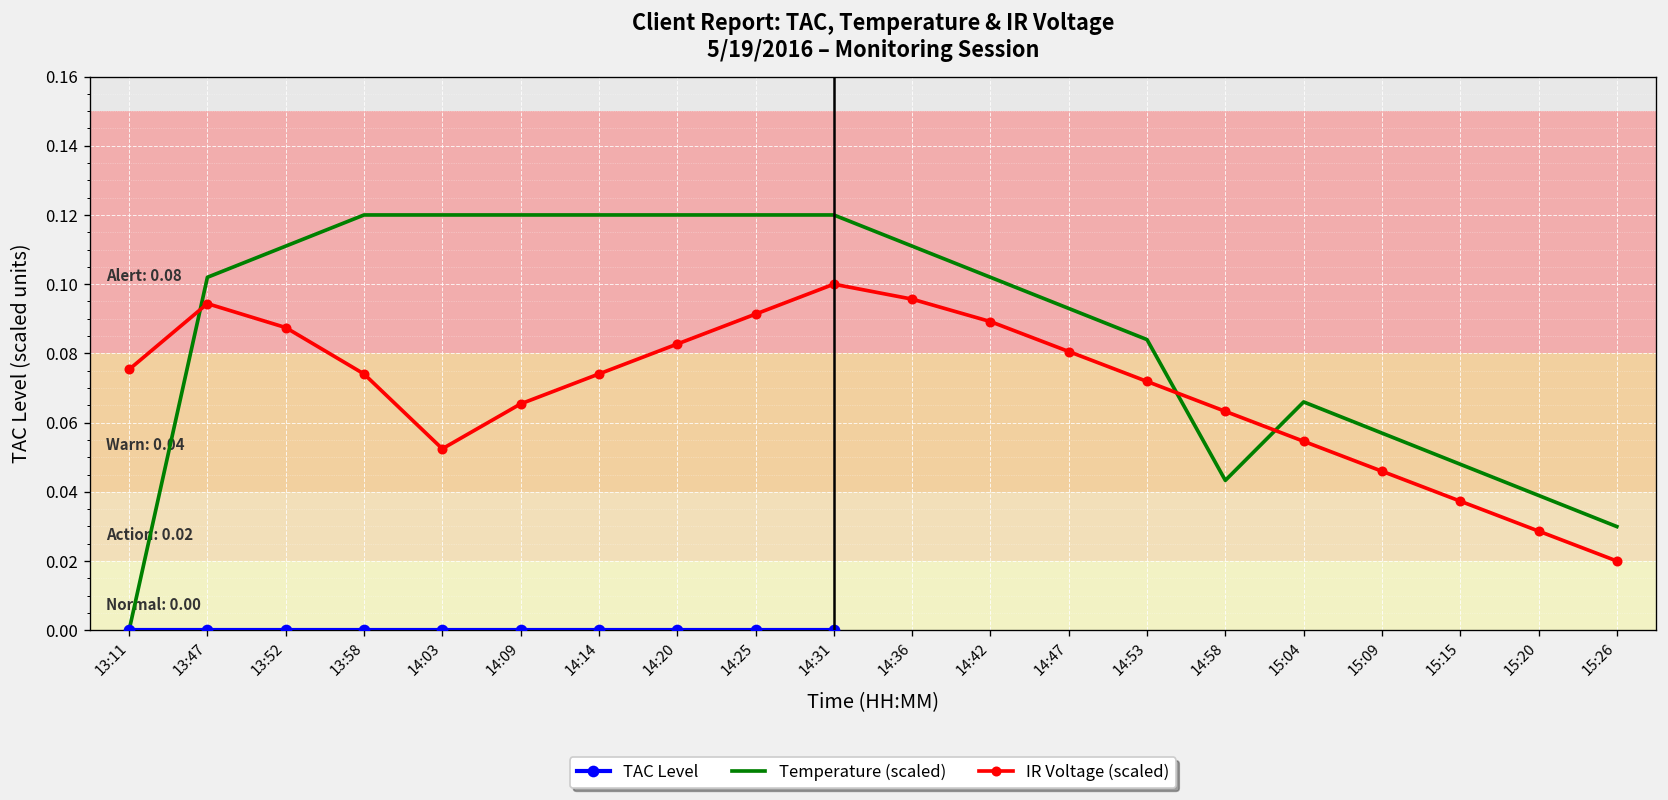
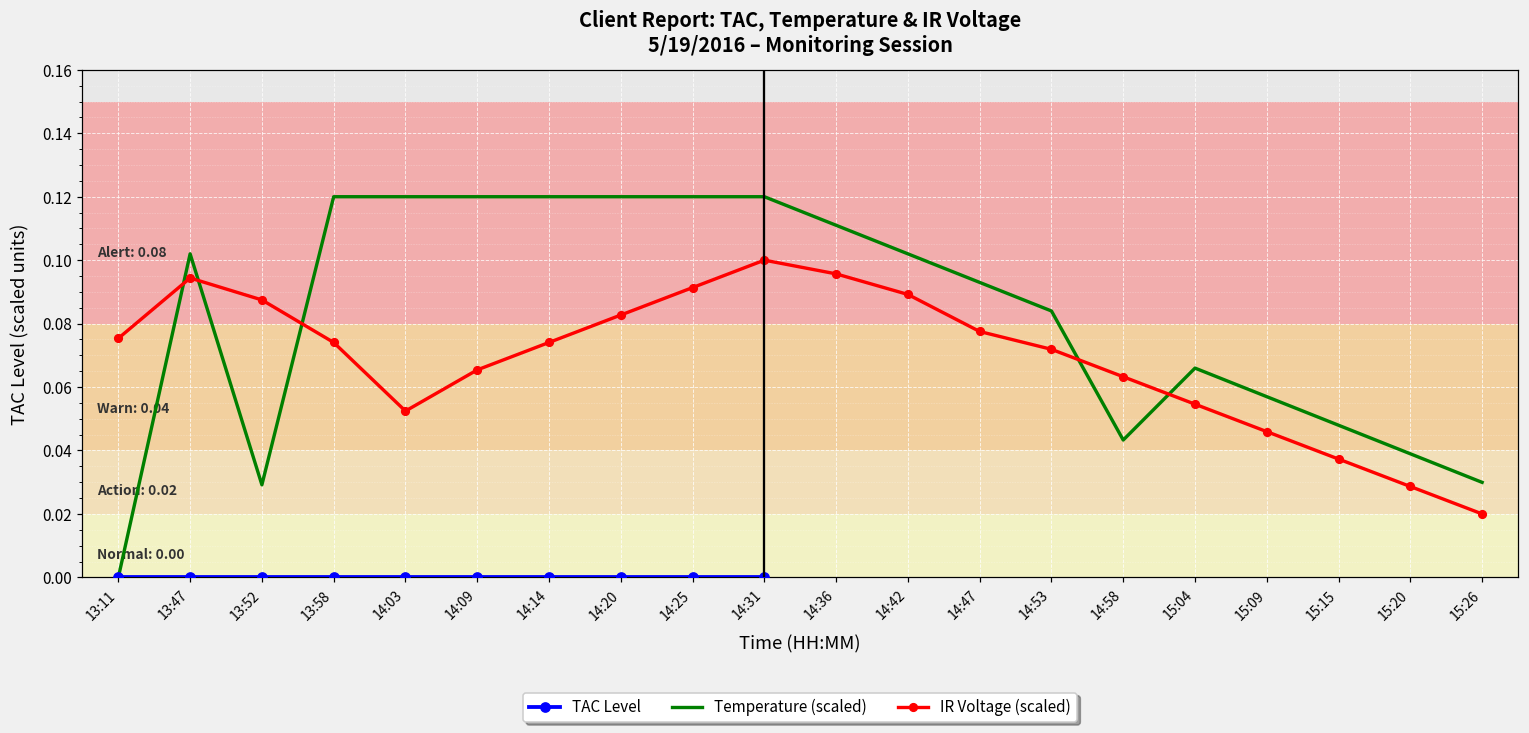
  {
    "TAC Level": {
      "13:47": 0.000,
      "13:52": 0.000,
      "13:58": 0.000,
      "14:03": 0.000,
      "14:09": 0.000,
      "14:14": 0.000,
      "14:20": 0.000,
      "14:25": 0.000,
      "14:31": 0.000
    },
    "Temperature (scaled)": {
-     "13:52": 0.111,
+     "13:52": 0.029,
      "13:58": 0.120,
      "14:03": 0.120,
      "14:09": 0.120,
      "14:14": 0.120,
      "14:20": 0.120,
      "14:25": 0.120,
      "14:31": 0.120,
      "14:36": 0.111,
      "14:42": 0.102,
      "14:47": 0.093,
      "14:53": 0.084,
      "14:58": 0.043,
      "15:04": 0.066,
      "15:09": 0.057,
      "15:15": 0.048,
      "15:20": 0.039,
      "15:26": 0.030
    },
    "IR Voltage (scaled)": {
      "13:11": 0.075,
      "13:47": 0.094,
      "13:52": 0.087,
      "13:58": 0.074,
      "14:03": 0.052,
      "14:09": 0.065,
      "14:14": 0.074,
      "14:20": 0.083,
      "14:25": 0.091,
      "14:31": 0.100,
      "14:36": 0.096,
      "14:42": 0.089,
-     "14:47": 0.081,
+     "14:47": 0.078,
      "14:53": 0.072,
      "14:58": 0.063,
      "15:04": 0.055,
      "15:09": 0.046,
      "15:15": 0.037,
      "15:20": 0.029,
      "15:26": 0.020
    }
  }
